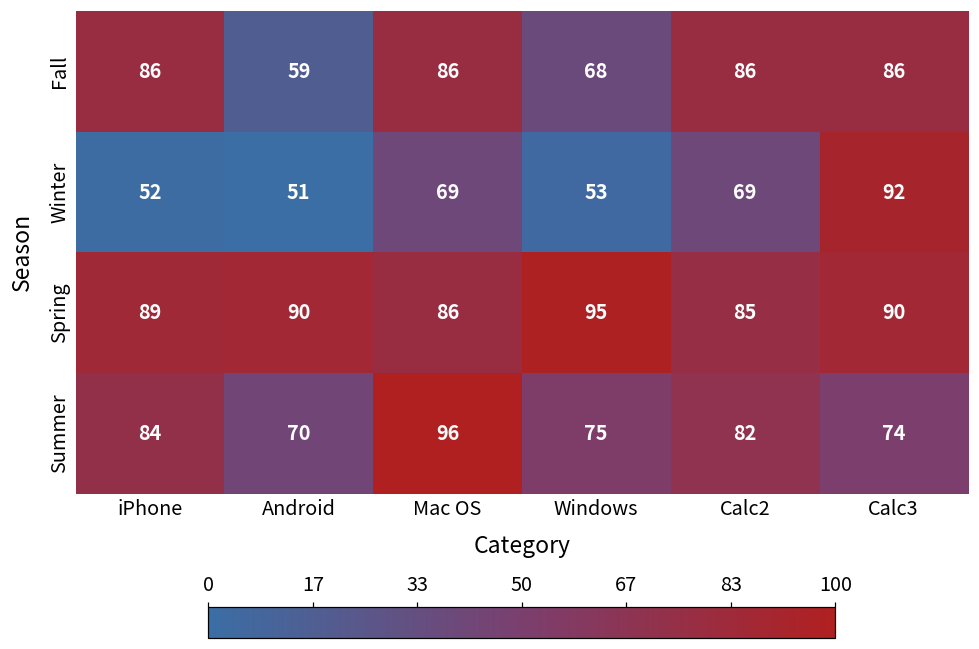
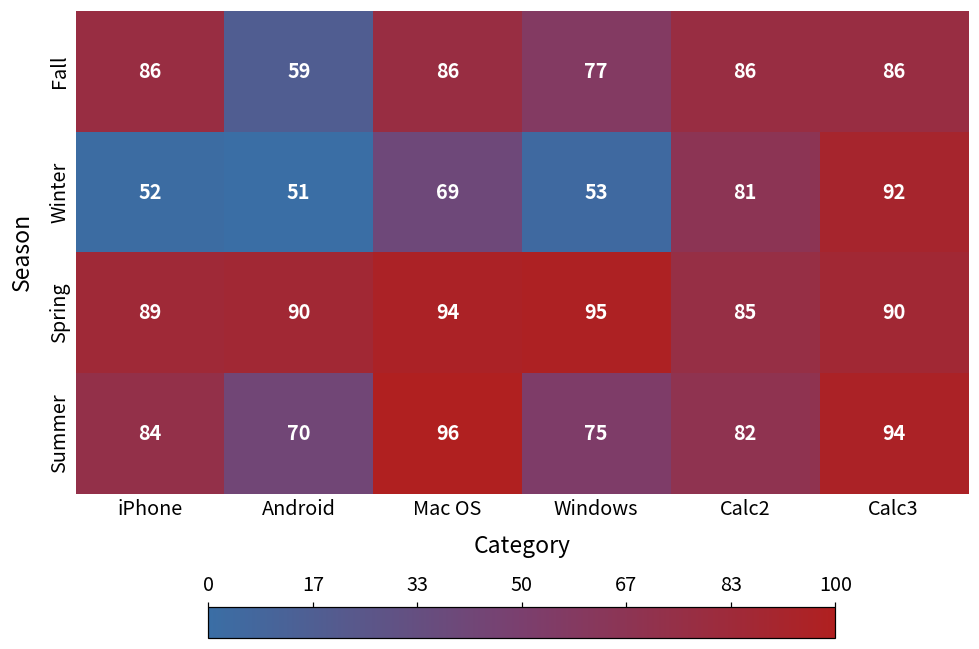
  {
    "Fall": {
      "iPhone": 86,
      "Android": 59,
      "Mac OS": 86,
-     "Windows": 68,
+     "Windows": 77,
      "Calc2": 86,
      "Calc3": 86
    },
    "Winter": {
      "iPhone": 52,
      "Android": 51,
      "Mac OS": 69,
      "Windows": 53,
-     "Calc2": 69,
+     "Calc2": 81,
      "Calc3": 92
    },
    "Spring": {
      "iPhone": 89,
      "Android": 90,
-     "Mac OS": 86,
+     "Mac OS": 94,
      "Windows": 95,
      "Calc2": 85,
      "Calc3": 90
    },
    "Summer": {
      "iPhone": 84,
      "Android": 70,
      "Mac OS": 96,
      "Windows": 75,
      "Calc2": 82,
-     "Calc3": 74
+     "Calc3": 94
    }
  }
